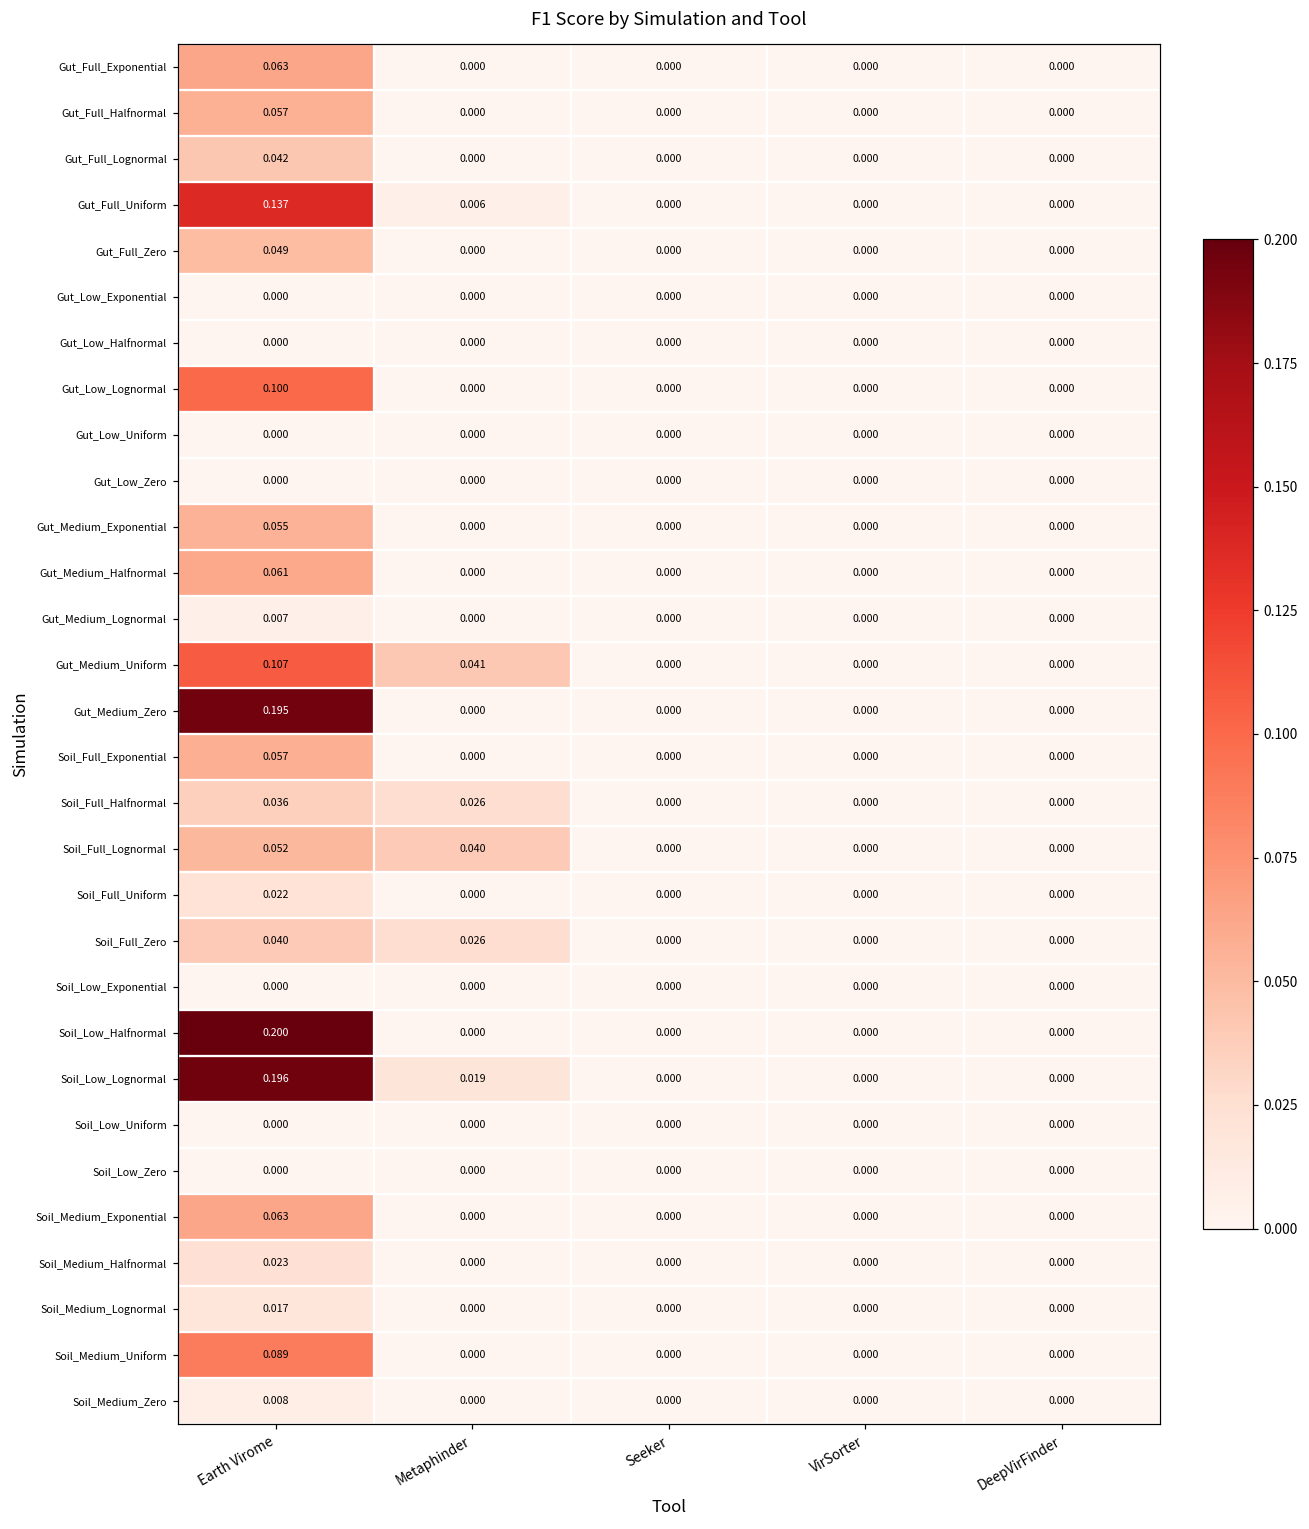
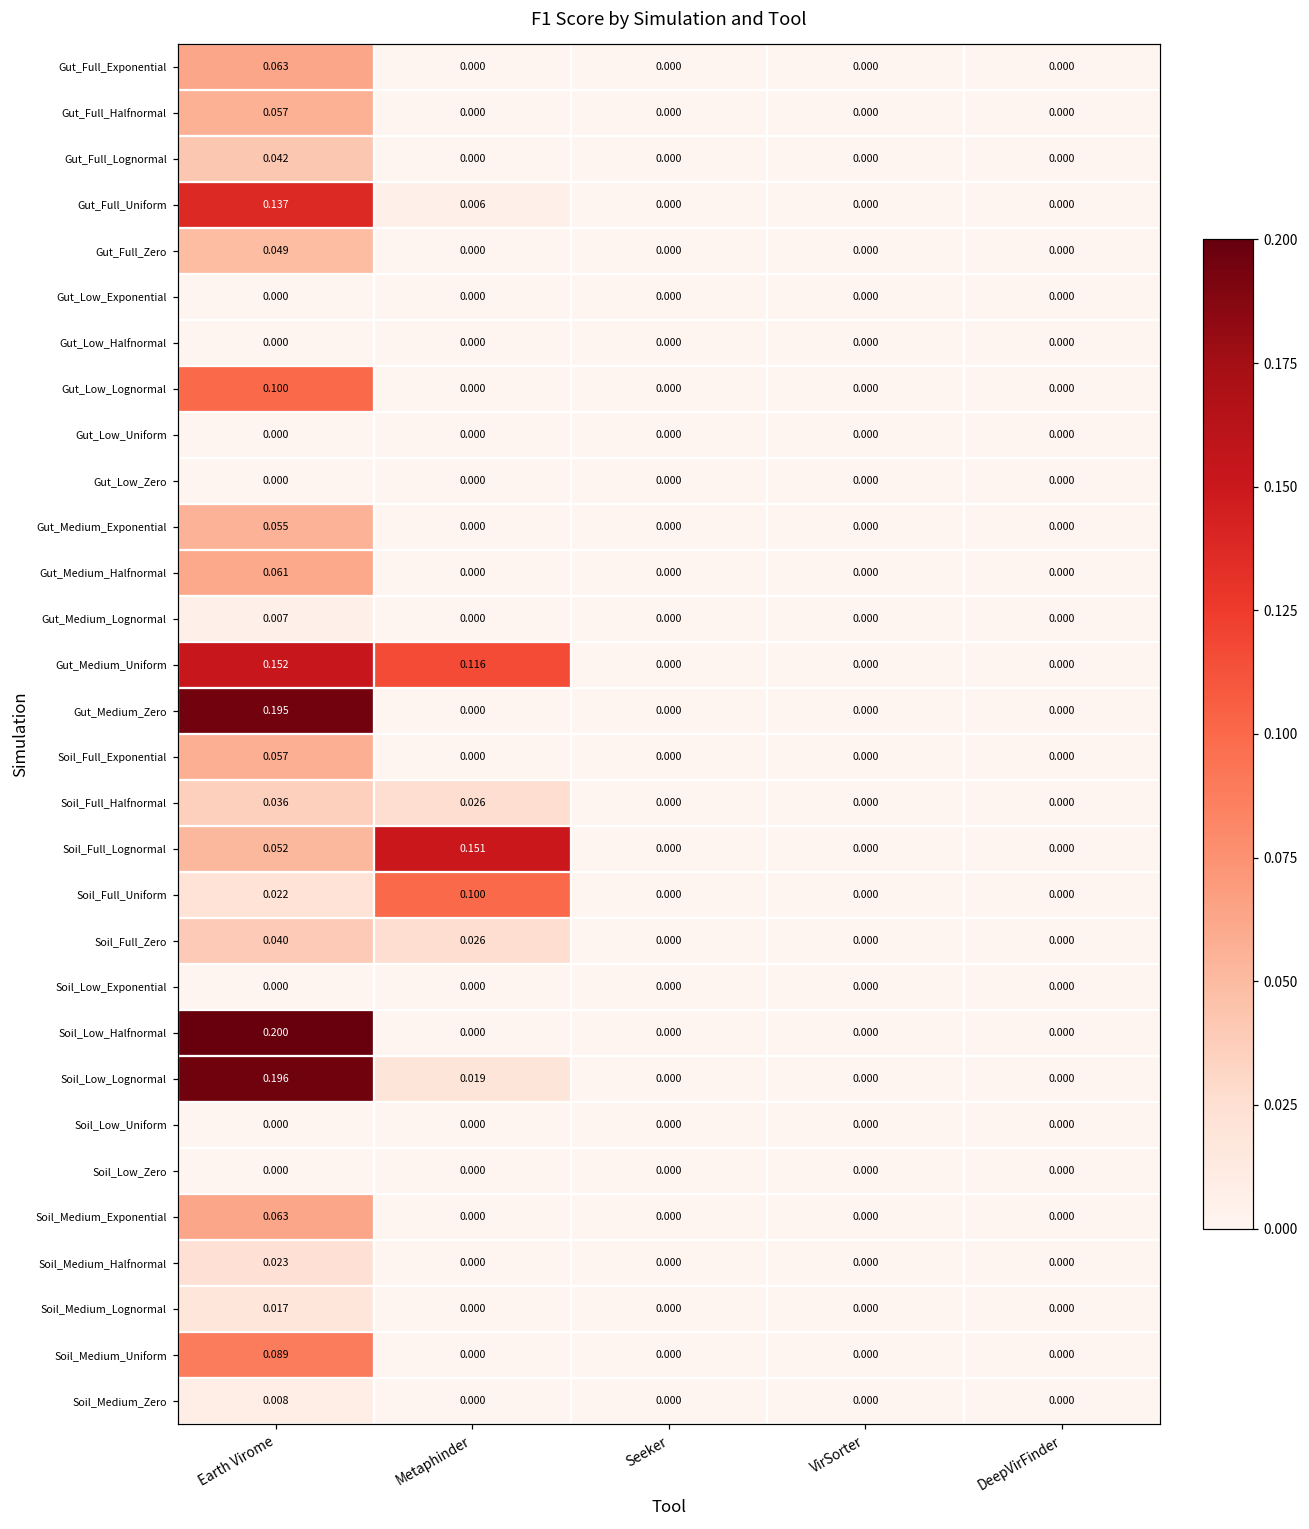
  {
    "Gut_Full_Exponential": {
      "Earth Virome": 0.063,
      "Metaphinder": 0.000,
      "Seeker": 0.000,
      "VirSorter": 0.000,
      "DeepVirFinder": 0.000
    },
    "Gut_Full_Halfnormal": {
      "Earth Virome": 0.057,
      "Metaphinder": 0.000,
      "Seeker": 0.000,
      "VirSorter": 0.000,
      "DeepVirFinder": 0.000
    },
    "Gut_Full_Lognormal": {
      "Earth Virome": 0.042,
      "Metaphinder": 0.000,
      "Seeker": 0.000,
      "VirSorter": 0.000,
      "DeepVirFinder": 0.000
    },
    "Gut_Full_Uniform": {
      "Earth Virome": 0.137,
      "Metaphinder": 0.006,
      "Seeker": 0.000,
      "VirSorter": 0.000,
      "DeepVirFinder": 0.000
    },
    "Gut_Full_Zero": {
      "Earth Virome": 0.049,
      "Metaphinder": 0.000,
      "Seeker": 0.000,
      "VirSorter": 0.000,
      "DeepVirFinder": 0.000
    },
    "Gut_Low_Exponential": {
      "Earth Virome": 0.000,
      "Metaphinder": 0.000,
      "Seeker": 0.000,
      "VirSorter": 0.000,
      "DeepVirFinder": 0.000
    },
    "Gut_Low_Halfnormal": {
      "Earth Virome": 0.000,
      "Metaphinder": 0.000,
      "Seeker": 0.000,
      "VirSorter": 0.000,
      "DeepVirFinder": 0.000
    },
    "Gut_Low_Lognormal": {
      "Earth Virome": 0.100,
      "Metaphinder": 0.000,
      "Seeker": 0.000,
      "VirSorter": 0.000,
      "DeepVirFinder": 0.000
    },
    "Gut_Low_Uniform": {
      "Earth Virome": 0.000,
      "Metaphinder": 0.000,
      "Seeker": 0.000,
      "VirSorter": 0.000,
      "DeepVirFinder": 0.000
    },
    "Gut_Low_Zero": {
      "Earth Virome": 0.000,
      "Metaphinder": 0.000,
      "Seeker": 0.000,
      "VirSorter": 0.000,
      "DeepVirFinder": 0.000
    },
    "Gut_Medium_Exponential": {
      "Earth Virome": 0.055,
      "Metaphinder": 0.000,
      "Seeker": 0.000,
      "VirSorter": 0.000,
      "DeepVirFinder": 0.000
    },
    "Gut_Medium_Halfnormal": {
      "Earth Virome": 0.061,
      "Metaphinder": 0.000,
      "Seeker": 0.000,
      "VirSorter": 0.000,
      "DeepVirFinder": 0.000
    },
    "Gut_Medium_Lognormal": {
      "Earth Virome": 0.007,
      "Metaphinder": 0.000,
      "Seeker": 0.000,
      "VirSorter": 0.000,
      "DeepVirFinder": 0.000
    },
    "Gut_Medium_Uniform": {
-     "Earth Virome": 0.107,
-     "Metaphinder": 0.041,
+     "Earth Virome": 0.152,
+     "Metaphinder": 0.116,
      "Seeker": 0.000,
      "VirSorter": 0.000,
      "DeepVirFinder": 0.000
    },
    "Gut_Medium_Zero": {
      "Earth Virome": 0.195,
      "Metaphinder": 0.000,
      "Seeker": 0.000,
      "VirSorter": 0.000,
      "DeepVirFinder": 0.000
    },
    "Soil_Full_Exponential": {
      "Earth Virome": 0.057,
      "Metaphinder": 0.000,
      "Seeker": 0.000,
      "VirSorter": 0.000,
      "DeepVirFinder": 0.000
    },
    "Soil_Full_Halfnormal": {
      "Earth Virome": 0.036,
      "Metaphinder": 0.026,
      "Seeker": 0.000,
      "VirSorter": 0.000,
      "DeepVirFinder": 0.000
    },
    "Soil_Full_Lognormal": {
      "Earth Virome": 0.052,
-     "Metaphinder": 0.040,
+     "Metaphinder": 0.151,
      "Seeker": 0.000,
      "VirSorter": 0.000,
      "DeepVirFinder": 0.000
    },
    "Soil_Full_Uniform": {
      "Earth Virome": 0.022,
-     "Metaphinder": 0.000,
+     "Metaphinder": 0.100,
      "Seeker": 0.000,
      "VirSorter": 0.000,
      "DeepVirFinder": 0.000
    },
    "Soil_Full_Zero": {
      "Earth Virome": 0.040,
      "Metaphinder": 0.026,
      "Seeker": 0.000,
      "VirSorter": 0.000,
      "DeepVirFinder": 0.000
    },
    "Soil_Low_Exponential": {
      "Earth Virome": 0.000,
      "Metaphinder": 0.000,
      "Seeker": 0.000,
      "VirSorter": 0.000,
      "DeepVirFinder": 0.000
    },
    "Soil_Low_Halfnormal": {
      "Earth Virome": 0.200,
      "Metaphinder": 0.000,
      "Seeker": 0.000,
      "VirSorter": 0.000,
      "DeepVirFinder": 0.000
    },
    "Soil_Low_Lognormal": {
      "Earth Virome": 0.196,
      "Metaphinder": 0.019,
      "Seeker": 0.000,
      "VirSorter": 0.000,
      "DeepVirFinder": 0.000
    },
    "Soil_Low_Uniform": {
      "Earth Virome": 0.000,
      "Metaphinder": 0.000,
      "Seeker": 0.000,
      "VirSorter": 0.000,
      "DeepVirFinder": 0.000
    },
    "Soil_Low_Zero": {
      "Earth Virome": 0.000,
      "Metaphinder": 0.000,
      "Seeker": 0.000,
      "VirSorter": 0.000,
      "DeepVirFinder": 0.000
    },
    "Soil_Medium_Exponential": {
      "Earth Virome": 0.063,
      "Metaphinder": 0.000,
      "Seeker": 0.000,
      "VirSorter": 0.000,
      "DeepVirFinder": 0.000
    },
    "Soil_Medium_Halfnormal": {
      "Earth Virome": 0.023,
      "Metaphinder": 0.000,
      "Seeker": 0.000,
      "VirSorter": 0.000,
      "DeepVirFinder": 0.000
    },
    "Soil_Medium_Lognormal": {
      "Earth Virome": 0.017,
      "Metaphinder": 0.000,
      "Seeker": 0.000,
      "VirSorter": 0.000,
      "DeepVirFinder": 0.000
    },
    "Soil_Medium_Uniform": {
      "Earth Virome": 0.089,
      "Metaphinder": 0.000,
      "Seeker": 0.000,
      "VirSorter": 0.000,
      "DeepVirFinder": 0.000
    },
    "Soil_Medium_Zero": {
      "Earth Virome": 0.008,
      "Metaphinder": 0.000,
      "Seeker": 0.000,
      "VirSorter": 0.000,
      "DeepVirFinder": 0.000
    }
  }
